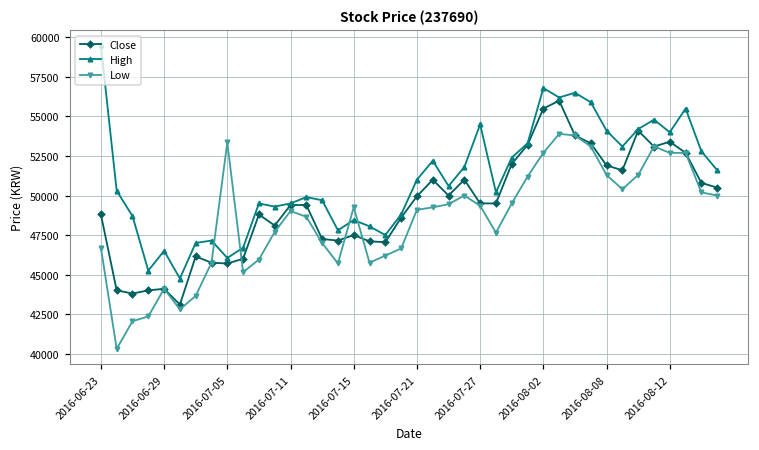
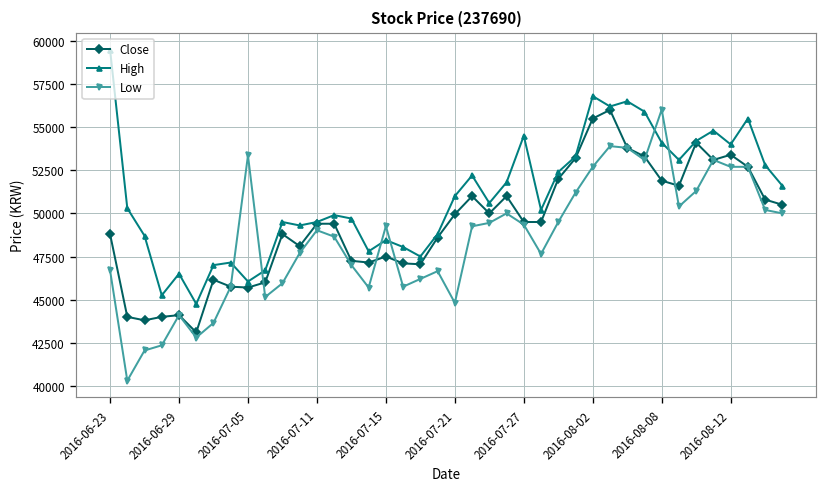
  {
    "Low": {
      "2016-06-23": 46700,
      "2016-07-05": 53400,
      "2016-07-11": 49000,
      "2016-07-15": 49300,
-     "2016-07-21": 49100,
+     "2016-07-21": 44800,
      "2016-08-02": 52700,
-     "2016-08-08": 51300,
+     "2016-08-08": 56000,
      "2016-08-12": 52700
    }
  }
